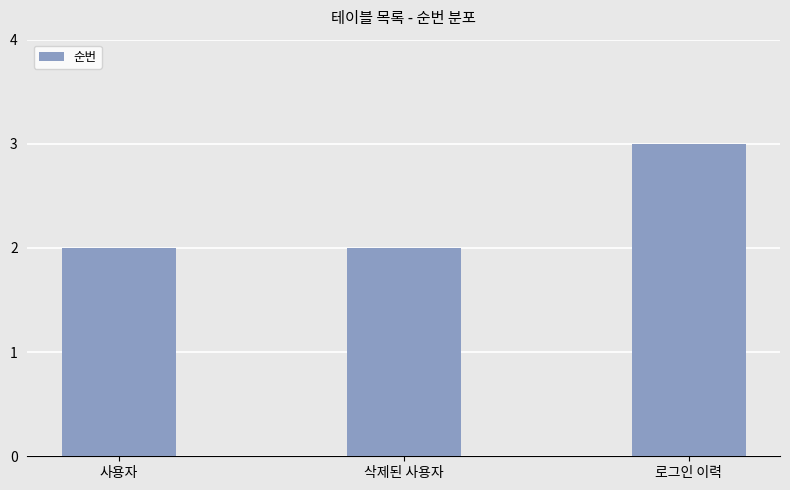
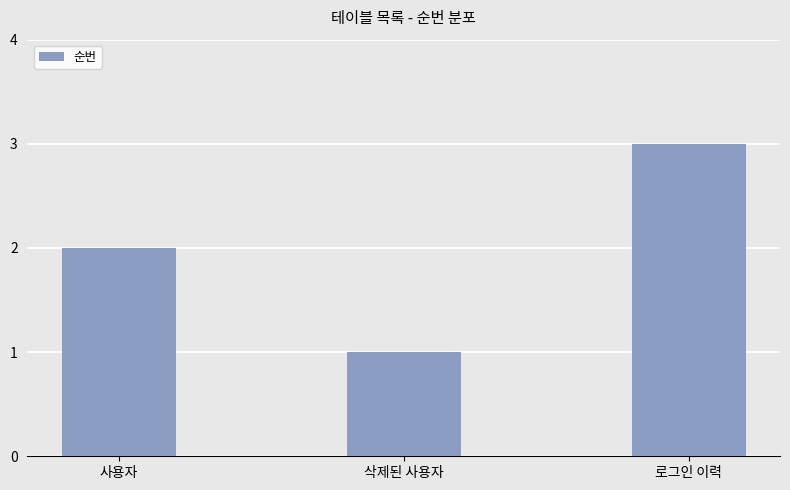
  {
    "사용자": 2,
-   "삭제된 사용자": 2,
+   "삭제된 사용자": 1,
    "로그인 이력": 3
  }
